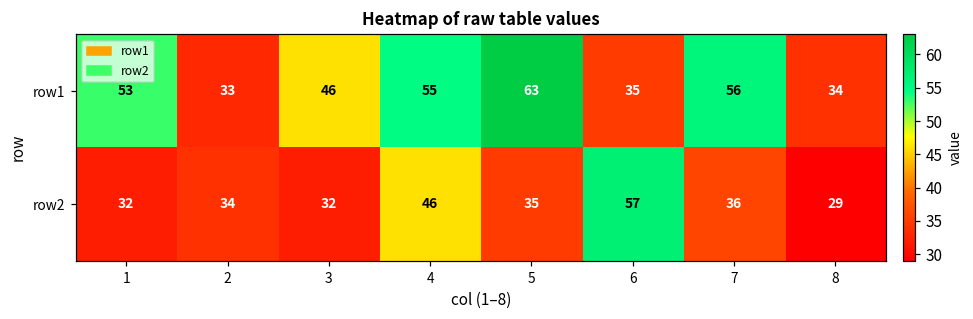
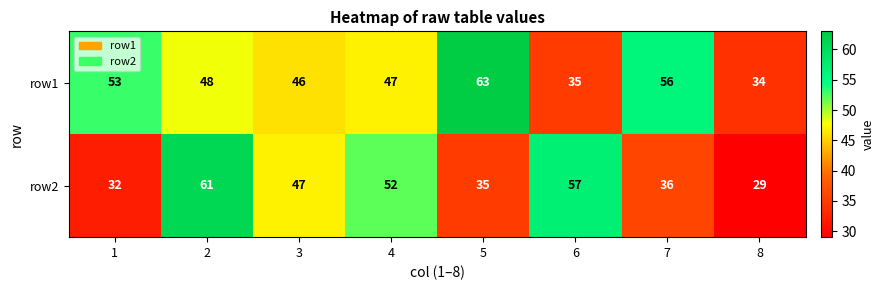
  {
    "row1": {
      "1": 53,
-     "2": 33,
+     "2": 48,
      "3": 46,
-     "4": 55,
+     "4": 47,
      "5": 63,
      "6": 35,
      "7": 56,
      "8": 34
    },
    "row2": {
      "1": 32,
-     "2": 34,
-     "3": 32,
-     "4": 46,
+     "2": 61,
+     "3": 47,
+     "4": 52,
      "5": 35,
      "6": 57,
      "7": 36,
      "8": 29
    }
  }
